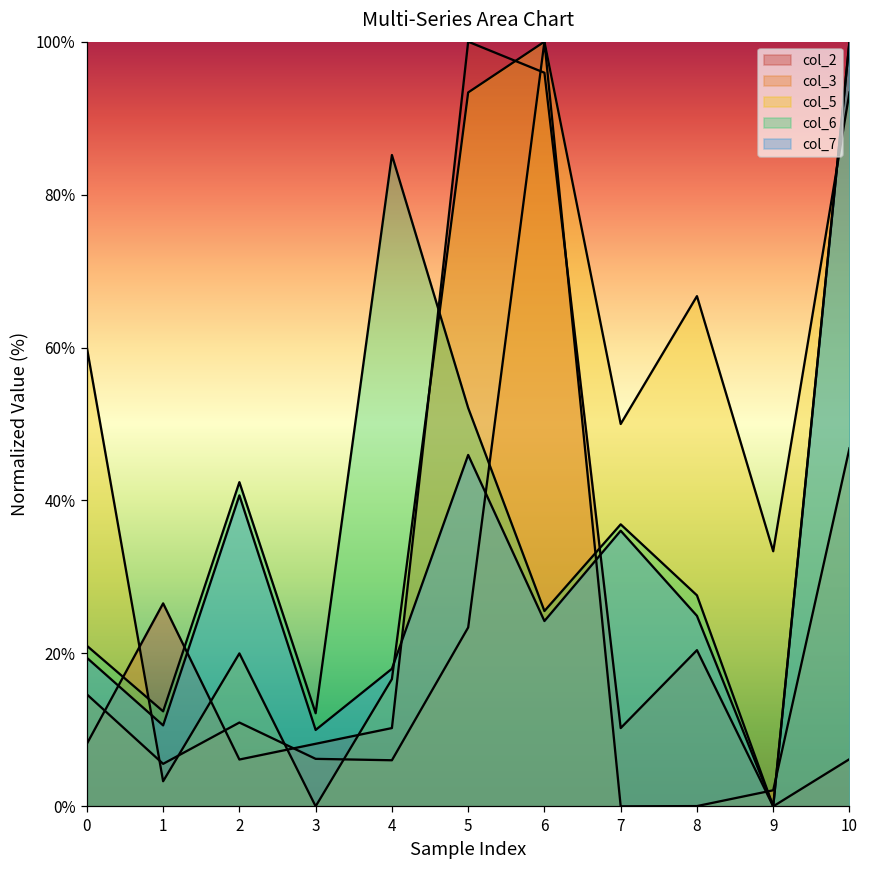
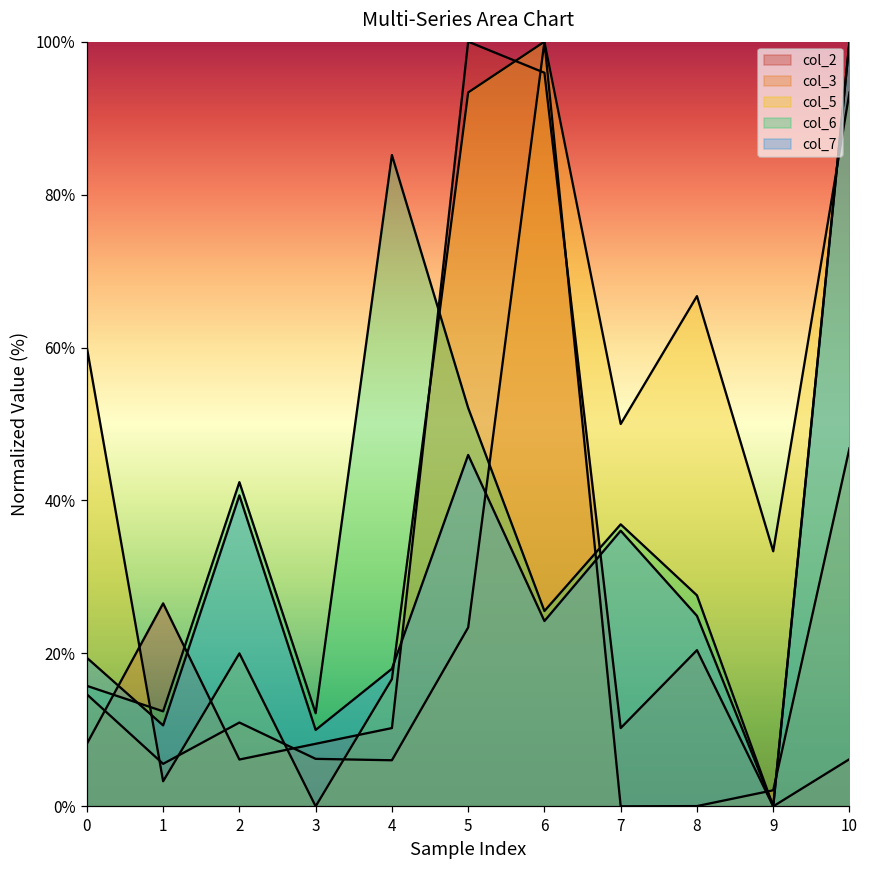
  {
    "col_6": {
-     "0": "21%",
+     "0": "16%",
      "1": "12%",
      "2": "42%",
      "3": "12%",
      "4": "85%",
      "5": "52%",
      "6": "26%",
      "7": "37%",
      "8": "28%"
    },
    "col_7": {
      "0": "19%",
      "1": "11%",
      "2": "41%",
      "3": "10%",
      "4": "18%",
      "5": "46%",
      "6": "24%",
      "7": "36%",
      "8": "25%"
    }
  }
